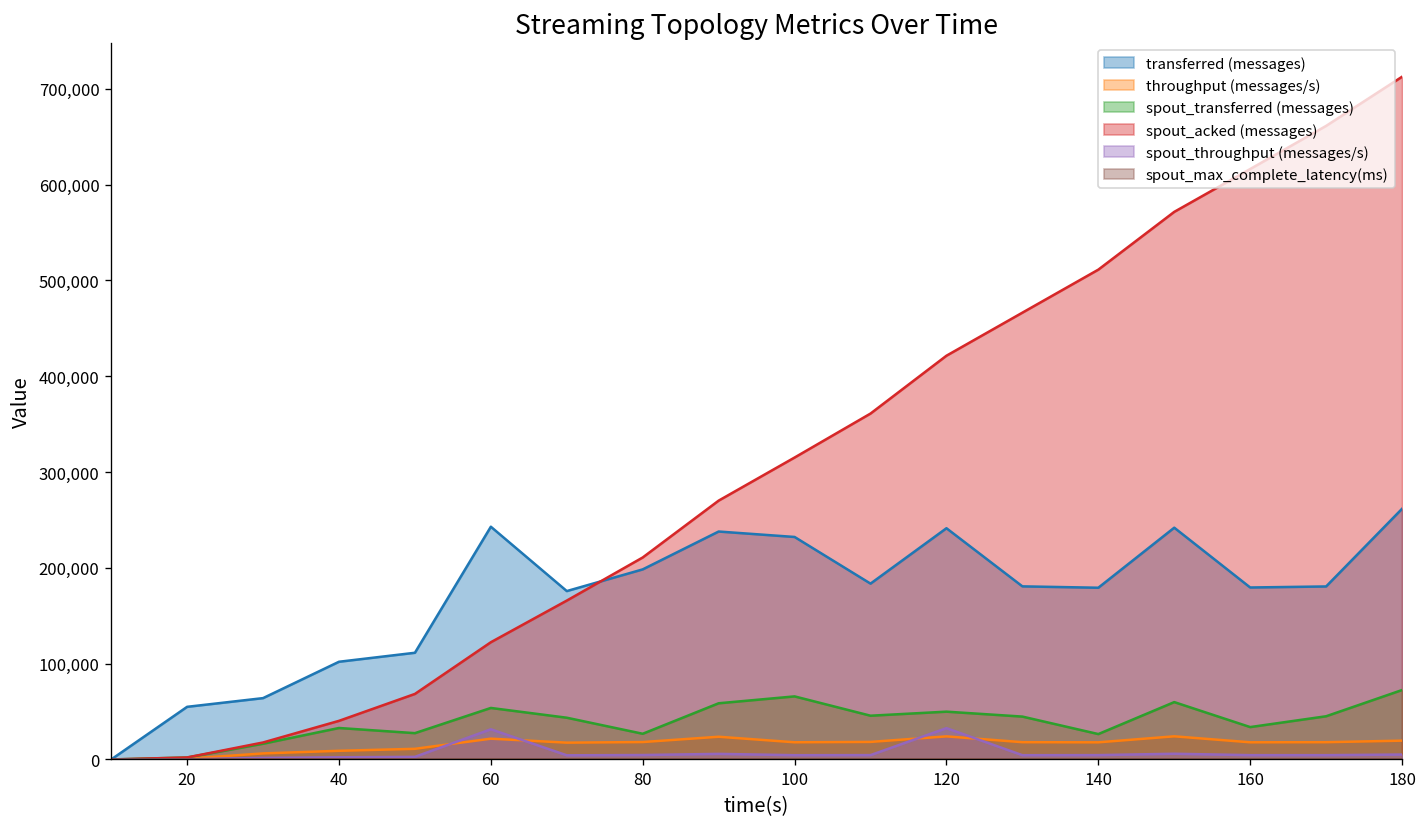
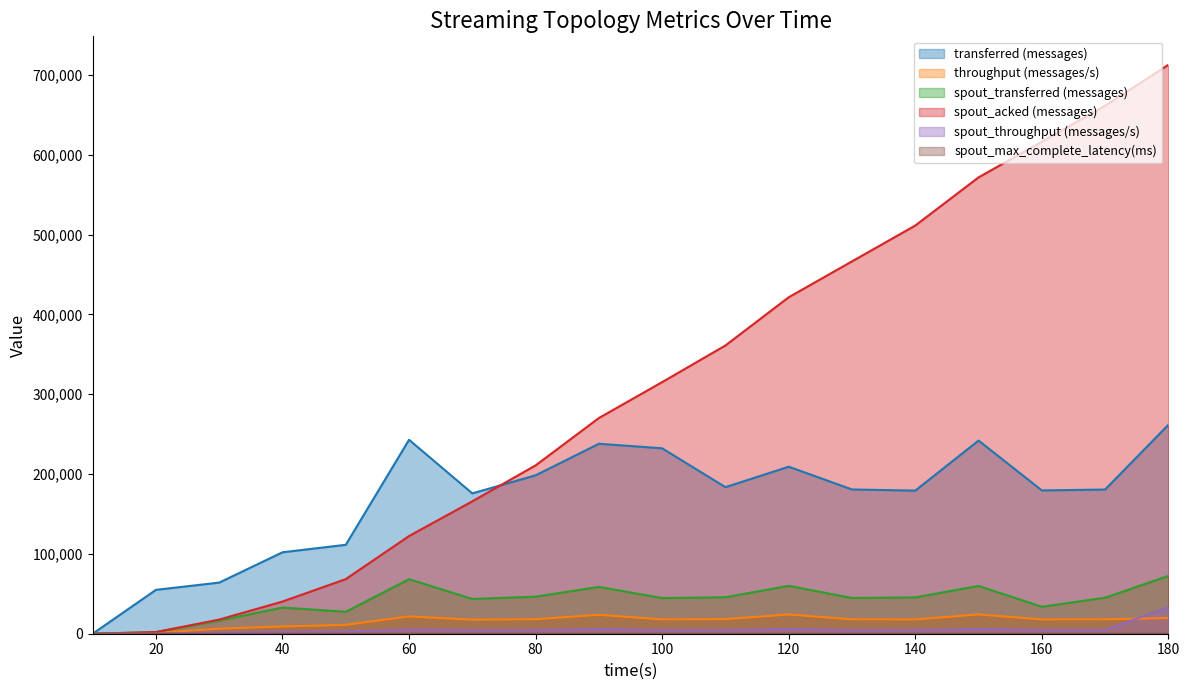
  {
    "transferred (messages)": {
      "20": "50,000",
      "40": "100,000",
      "60": "240,000",
      "80": "200,000",
      "100": "230,000",
-     "120": "240,000",
+     "120": "210,000",
      "140": "180,000",
      "160": "180,000",
      "180": "260,000"
    },
    "spout_transferred (messages)": {
      "40": "30,000",
-     "60": "50,000",
-     "80": "30,000",
-     "100": "70,000",
-     "120": "50,000",
-     "140": "30,000",
+     "60": "70,000",
+     "80": "50,000",
+     "100": "40,000",
+     "120": "60,000",
+     "140": "50,000",
      "160": "30,000",
      "180": "70,000"
    },
    "spout_throughput (messages/s)": {
-     "60": "30,000",
+     "60": "10,000",
      "80": "0",
      "100": "0",
-     "120": "30,000",
+     "120": "10,000",
      "140": "0",
      "160": "0",
-     "180": "10,000"
+     "180": "30,000"
    }
  }
